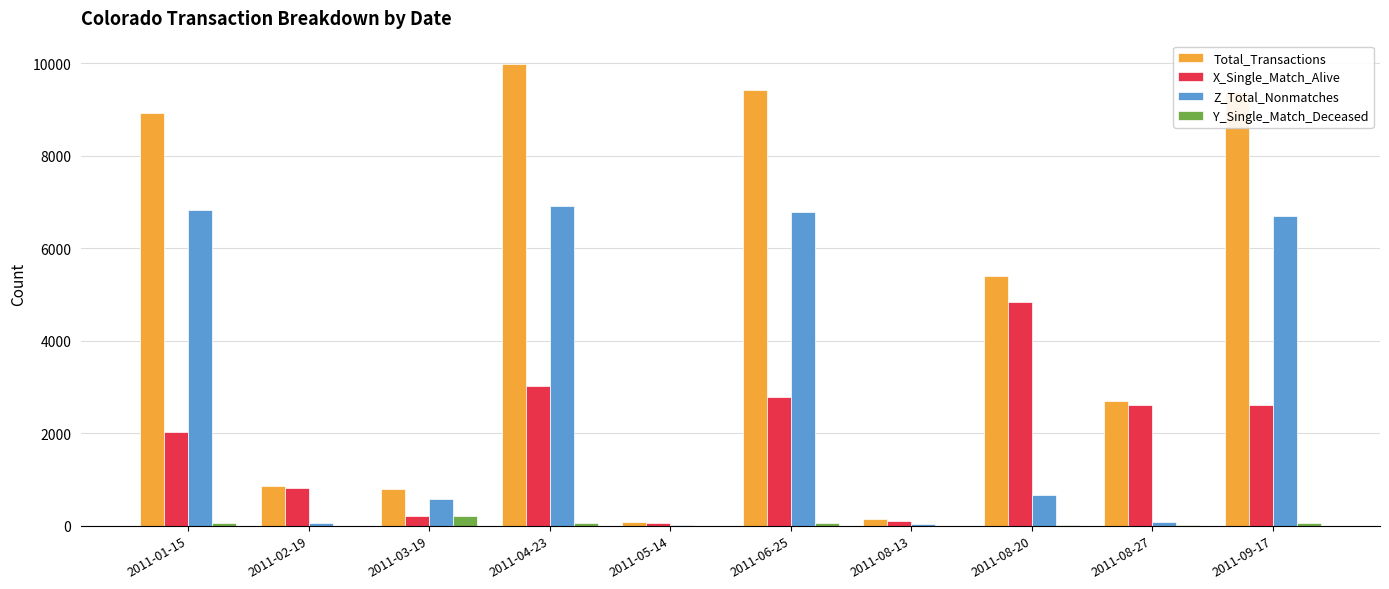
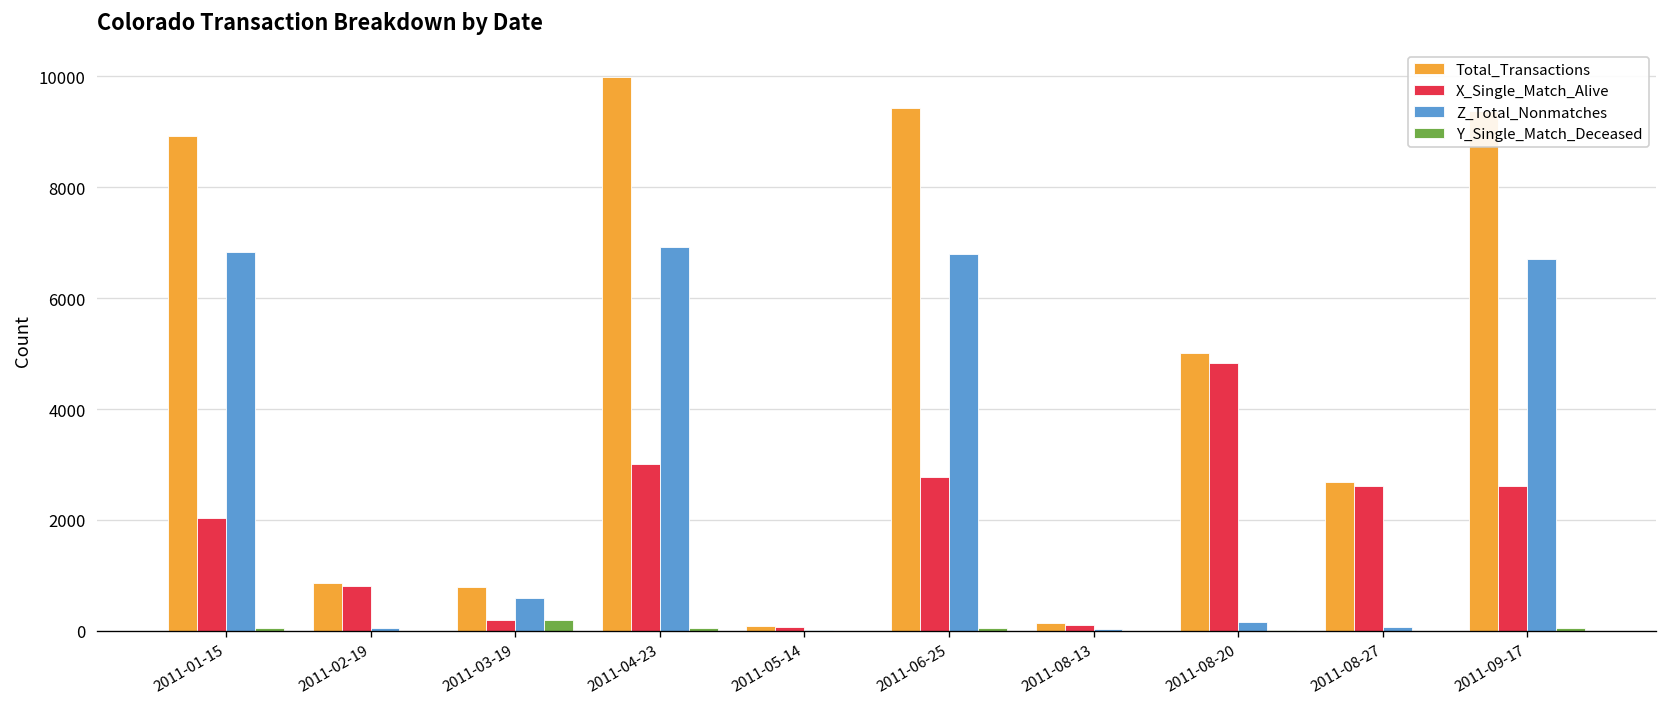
  {
    "Total_Transactions": {
      "2011-01-15": 8900,
      "2011-02-19": 900,
      "2011-03-19": 800,
      "2011-04-23": 10000,
      "2011-05-14": 100,
      "2011-06-25": 9400,
      "2011-08-13": 200,
-     "2011-08-20": 5400,
+     "2011-08-20": 5000,
      "2011-08-27": 2700
    },
    "X_Single_Match_Alive": {
      "2011-01-15": 2000,
      "2011-02-19": 800,
      "2011-03-19": 200,
      "2011-04-23": 3000,
      "2011-05-14": 100,
      "2011-06-25": 2800,
      "2011-08-13": 100,
      "2011-08-20": 4800,
      "2011-08-27": 2600,
      "2011-09-17": 2600
    },
    "Z_Total_Nonmatches": {
      "2011-01-15": 6800,
      "2011-03-19": 600,
      "2011-04-23": 6900,
      "2011-06-25": 6800,
-     "2011-08-20": 700,
+     "2011-08-20": 200,
      "2011-08-27": 100,
      "2011-09-17": 6700
    },
    "Y_Single_Match_Deceased": {
      "2011-02-19": 0,
      "2011-03-19": 200,
      "2011-04-23": 100,
      "2011-05-14": 0,
      "2011-08-13": 0
    }
  }
